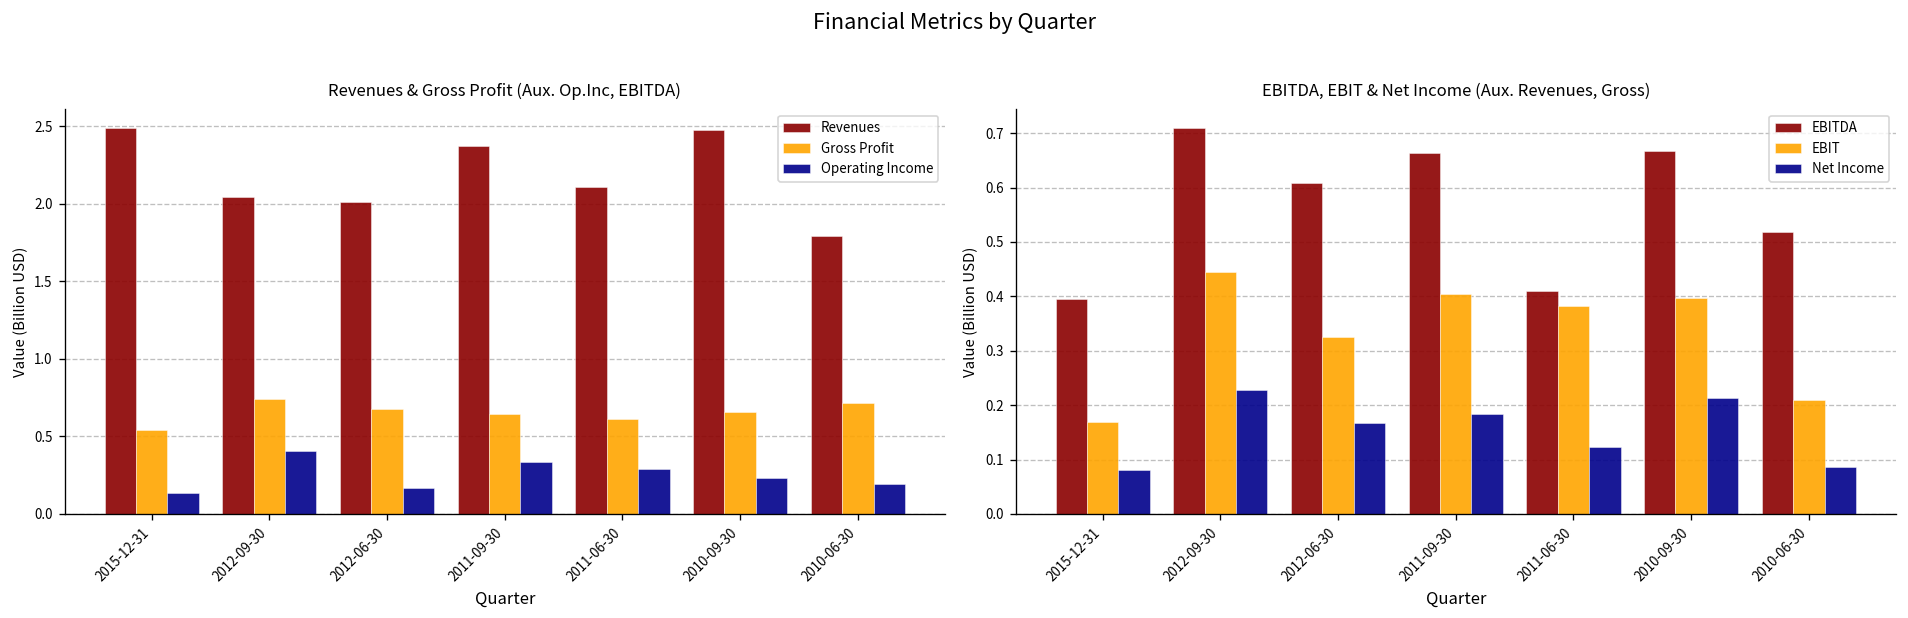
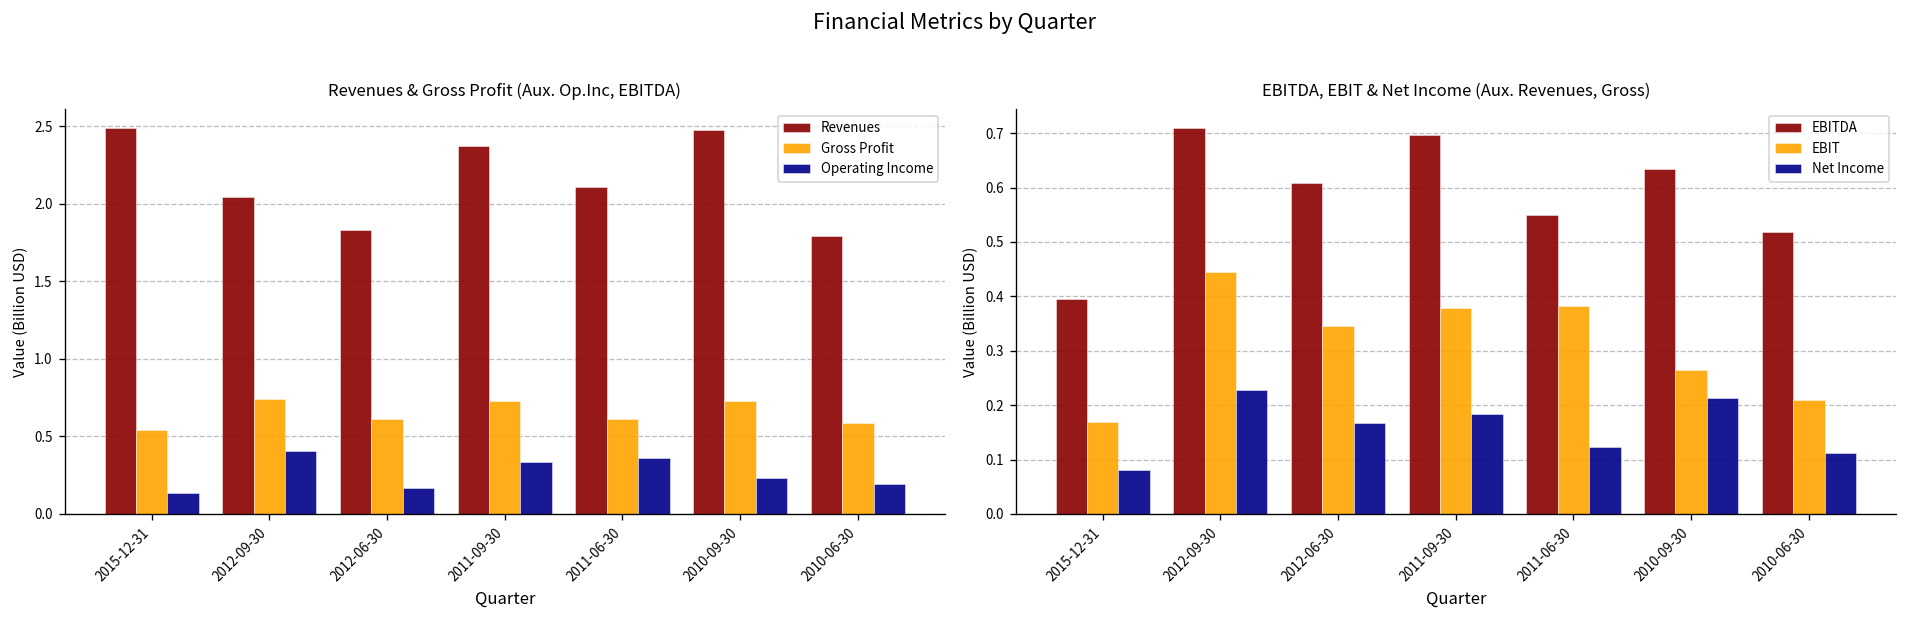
  {
    "Revenues & Gross Profit (Aux. Op.Inc, EBITDA)": {
      "Revenues": {
        "2015-12-31": 2.49,
        "2012-09-30": 2.05,
-       "2012-06-30": 2.01,
+       "2012-06-30": 1.83,
        "2011-09-30": 2.37,
        "2011-06-30": 2.11,
        "2010-09-30": 2.47,
        "2010-06-30": 1.79
      },
      "Gross Profit": {
        "2015-12-31": 0.54,
        "2012-09-30": 0.74,
-       "2012-06-30": 0.68,
-       "2011-09-30": 0.64,
+       "2012-06-30": 0.61,
+       "2011-09-30": 0.73,
        "2011-06-30": 0.61,
-       "2010-09-30": 0.66,
-       "2010-06-30": 0.72
+       "2010-09-30": 0.73,
+       "2010-06-30": 0.59
      },
      "Operating Income": {
        "2015-12-31": 0.13,
        "2012-09-30": 0.41,
        "2012-06-30": 0.17,
        "2011-09-30": 0.33,
-       "2011-06-30": 0.29,
+       "2011-06-30": 0.36,
        "2010-09-30": 0.23,
        "2010-06-30": 0.19
      }
    },
    "EBITDA, EBIT & Net Income (Aux. Revenues, Gross)": {
      "EBITDA": {
        "2015-12-31": 0.40,
        "2012-09-30": 0.71,
        "2012-06-30": 0.61,
-       "2011-09-30": 0.66,
-       "2011-06-30": 0.41,
-       "2010-09-30": 0.67,
+       "2011-09-30": 0.70,
+       "2011-06-30": 0.55,
+       "2010-09-30": 0.63,
        "2010-06-30": 0.52
      },
      "EBIT": {
        "2015-12-31": 0.17,
        "2012-09-30": 0.44,
-       "2012-06-30": 0.33,
-       "2011-09-30": 0.40,
+       "2012-06-30": 0.35,
+       "2011-09-30": 0.38,
        "2011-06-30": 0.38,
-       "2010-09-30": 0.40,
+       "2010-09-30": 0.27,
        "2010-06-30": 0.21
      },
      "Net Income": {
        "2015-12-31": 0.08,
        "2012-09-30": 0.23,
        "2012-06-30": 0.17,
        "2011-09-30": 0.18,
        "2011-06-30": 0.12,
        "2010-09-30": 0.21,
-       "2010-06-30": 0.09
+       "2010-06-30": 0.11
      }
    }
  }
